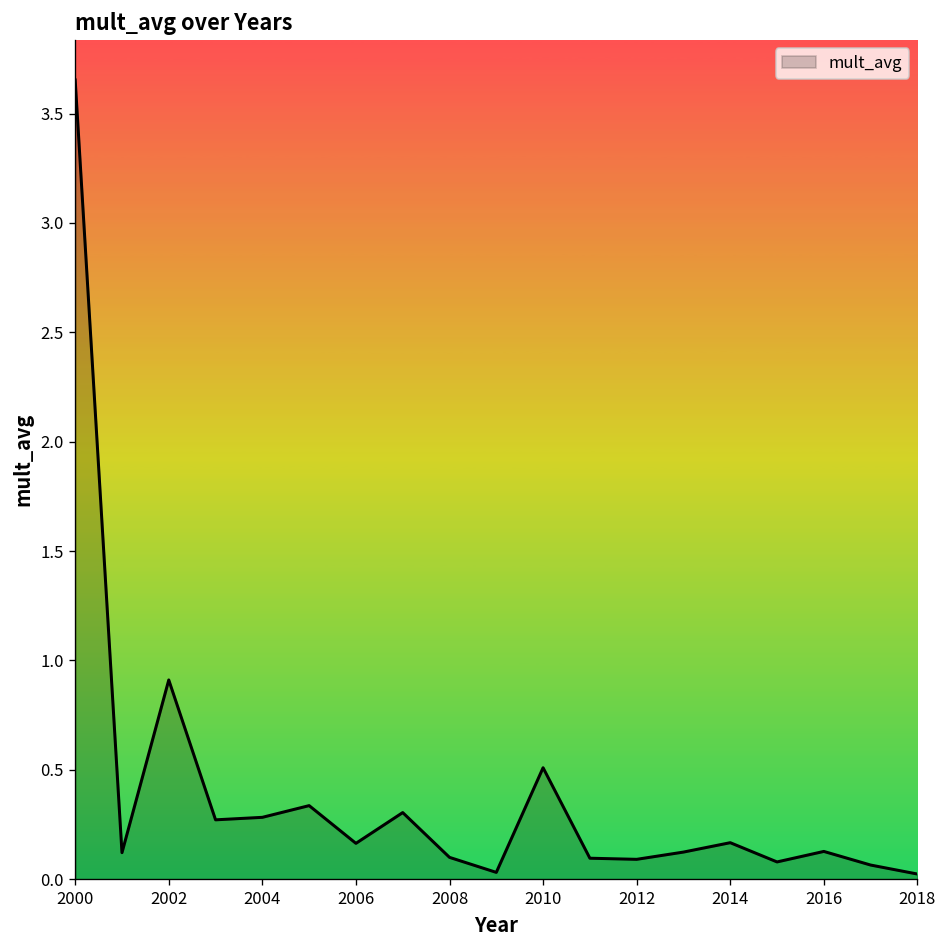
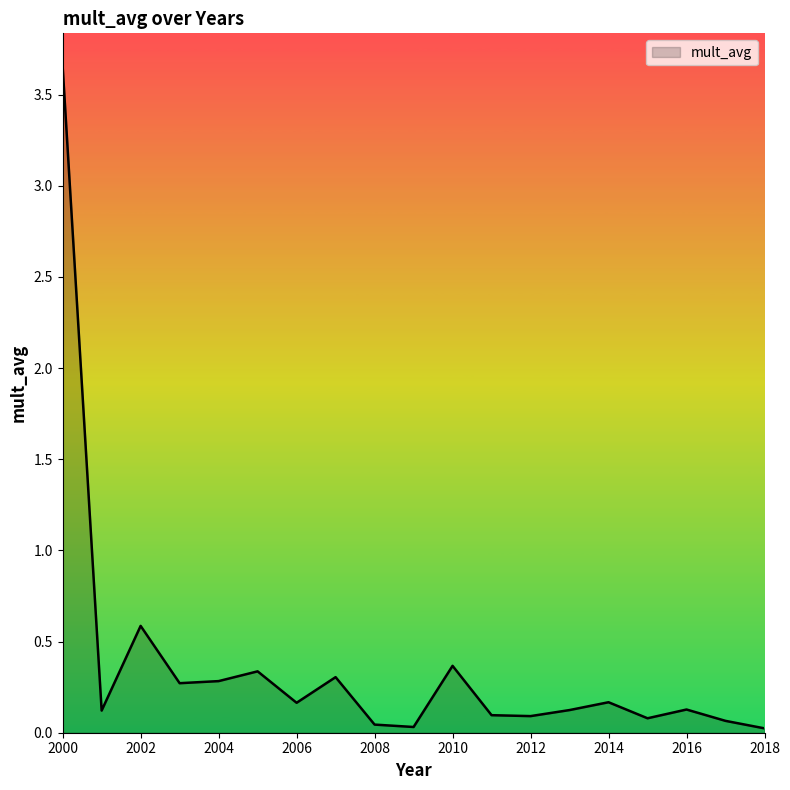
  {
    "2000": 3.65,
-   "2002": 0.91,
+   "2002": 0.59,
    "2004": 0.28,
    "2006": 0.16,
-   "2008": 0.10,
-   "2010": 0.51,
+   "2008": 0.04,
+   "2010": 0.37,
    "2012": 0.09,
    "2014": 0.17,
    "2016": 0.13,
    "2018": 0.02
  }
